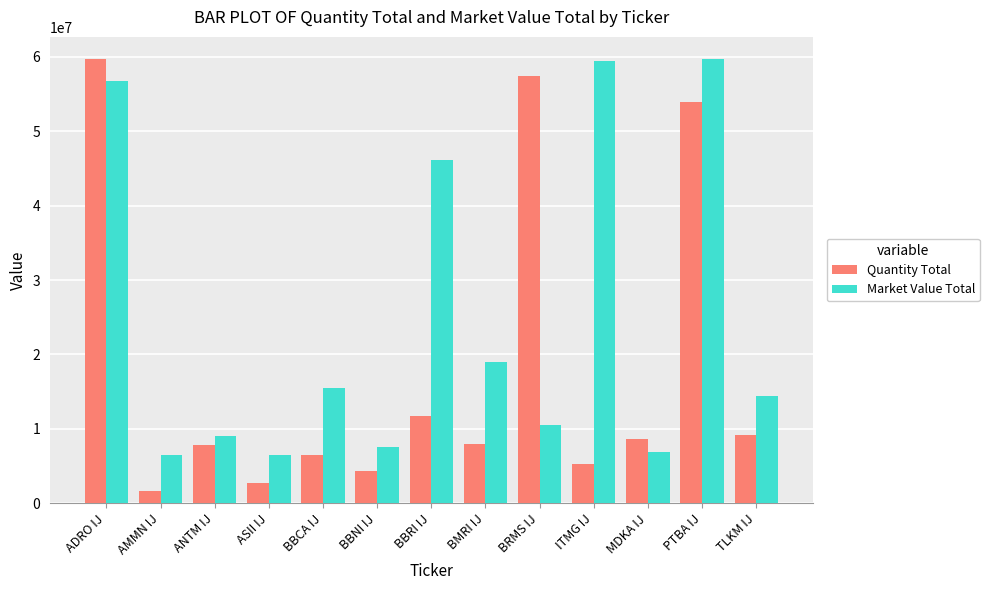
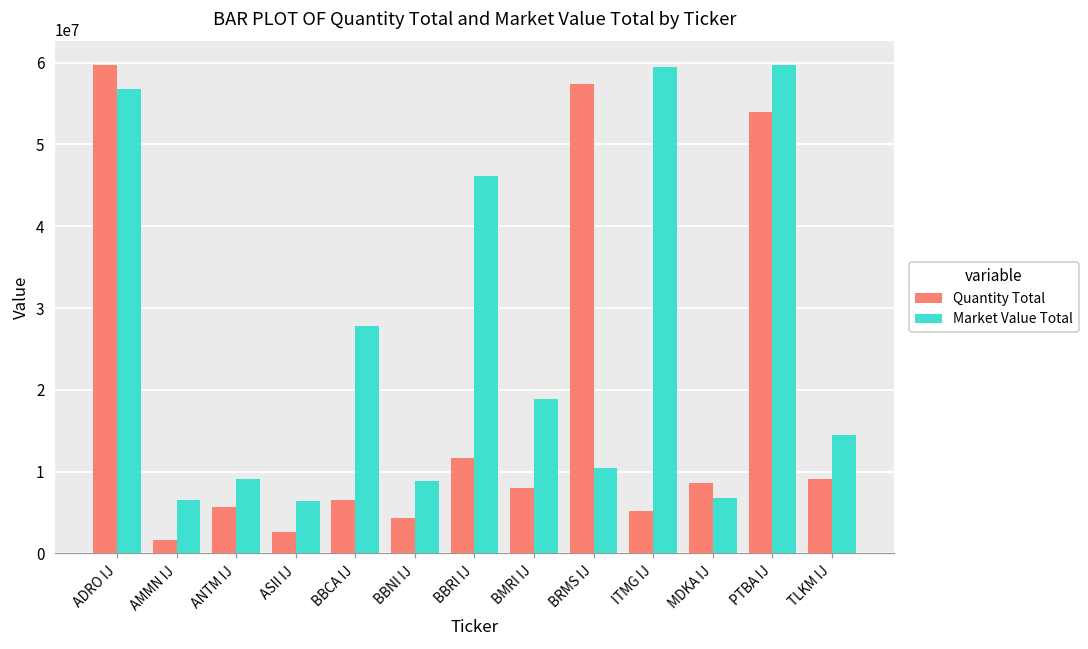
  {
    "Quantity Total": {
      "ADRO IJ": 60000000,
      "AMMN IJ": 2000000,
-     "ANTM IJ": 8000000,
+     "ANTM IJ": 6000000,
      "ASII IJ": 3000000,
      "BBCA IJ": 7000000,
      "BBNI IJ": 4000000,
      "BBRI IJ": 12000000,
      "BMRI IJ": 8000000,
      "BRMS IJ": 57000000,
      "ITMG IJ": 5000000,
      "MDKA IJ": 9000000,
      "PTBA IJ": 54000000,
      "TLKM IJ": 9000000
    },
    "Market Value Total": {
      "ADRO IJ": 57000000,
      "AMMN IJ": 7000000,
      "ANTM IJ": 9000000,
      "ASII IJ": 6000000,
-     "BBCA IJ": 16000000,
-     "BBNI IJ": 8000000,
+     "BBCA IJ": 28000000,
+     "BBNI IJ": 9000000,
      "BBRI IJ": 46000000,
      "BMRI IJ": 19000000,
      "BRMS IJ": 10000000,
      "ITMG IJ": 59000000,
      "MDKA IJ": 7000000,
      "PTBA IJ": 60000000,
      "TLKM IJ": 14000000
    }
  }
